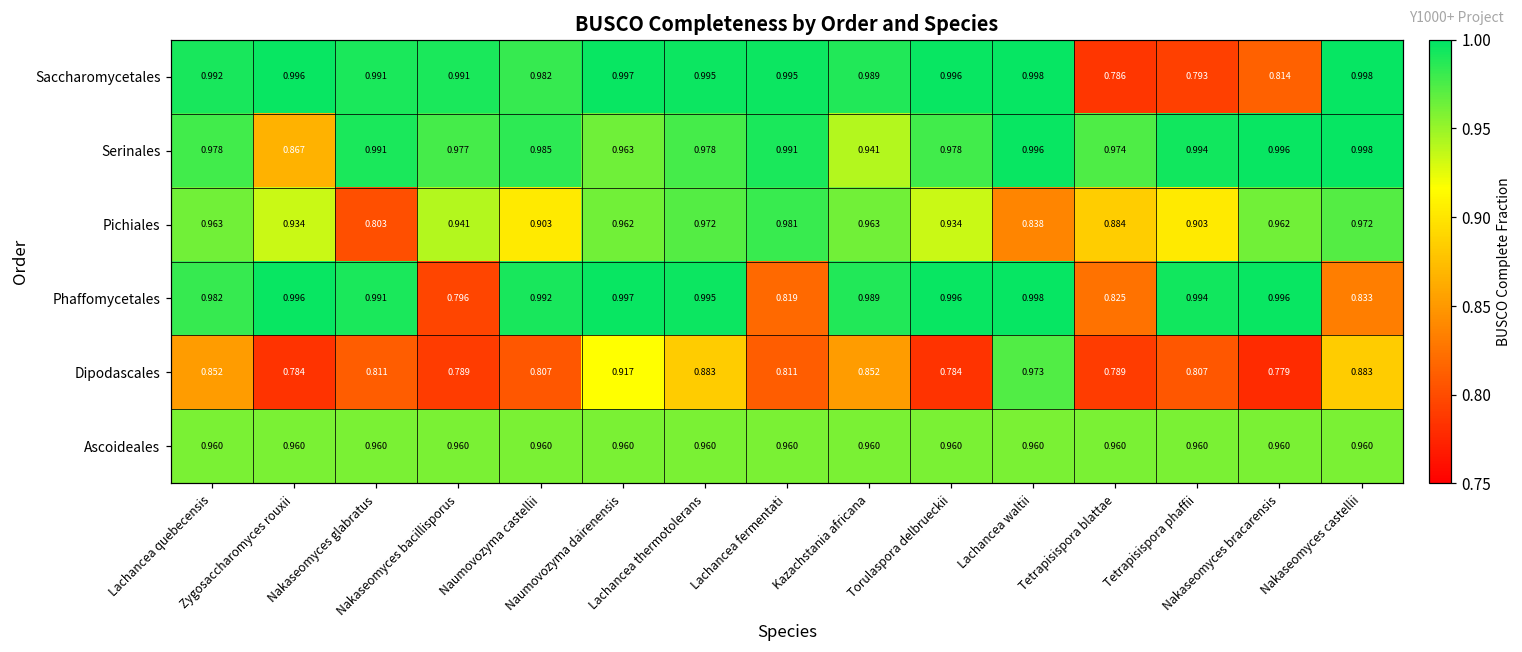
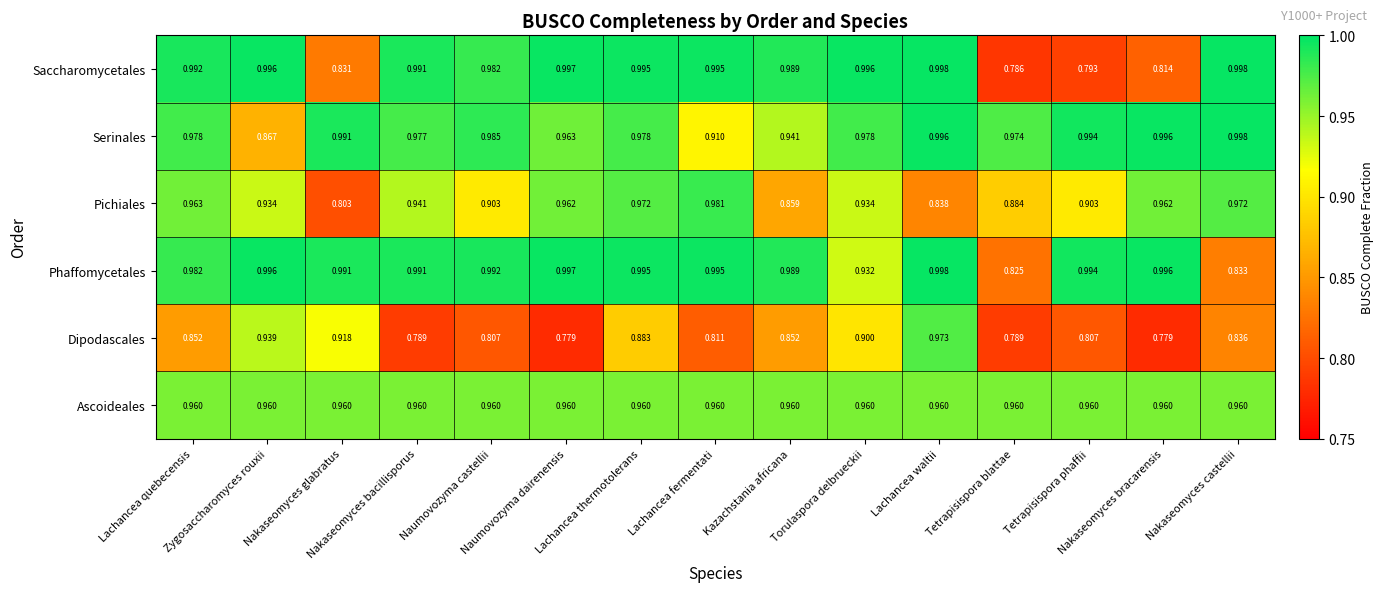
  {
    "Saccharomycetales": {
      "Lachancea quebecensis": 0.992,
      "Zygosaccharomyces rouxii": 0.996,
-     "Nakaseomyces glabratus": 0.991,
+     "Nakaseomyces glabratus": 0.831,
      "Nakaseomyces bacillisporus": 0.991,
      "Naumovozyma castellii": 0.982,
      "Naumovozyma dairenensis": 0.997,
      "Lachancea thermotolerans": 0.995,
      "Lachancea fermentati": 0.995,
      "Kazachstania africana": 0.989,
      "Torulaspora delbrueckii": 0.996,
      "Lachancea waltii": 0.998,
      "Tetrapisispora blattae": 0.786,
      "Tetrapisispora phaffii": 0.793,
      "Nakaseomyces bracarensis": 0.814,
      "Nakaseomyces castellii": 0.998
    },
    "Serinales": {
      "Lachancea quebecensis": 0.978,
      "Zygosaccharomyces rouxii": 0.867,
      "Nakaseomyces glabratus": 0.991,
      "Nakaseomyces bacillisporus": 0.977,
      "Naumovozyma castellii": 0.985,
      "Naumovozyma dairenensis": 0.963,
      "Lachancea thermotolerans": 0.978,
-     "Lachancea fermentati": 0.991,
+     "Lachancea fermentati": 0.910,
      "Kazachstania africana": 0.941,
      "Torulaspora delbrueckii": 0.978,
      "Lachancea waltii": 0.996,
      "Tetrapisispora blattae": 0.974,
      "Tetrapisispora phaffii": 0.994,
      "Nakaseomyces bracarensis": 0.996,
      "Nakaseomyces castellii": 0.998
    },
    "Pichiales": {
      "Lachancea quebecensis": 0.963,
      "Zygosaccharomyces rouxii": 0.934,
      "Nakaseomyces glabratus": 0.803,
      "Nakaseomyces bacillisporus": 0.941,
      "Naumovozyma castellii": 0.903,
      "Naumovozyma dairenensis": 0.962,
      "Lachancea thermotolerans": 0.972,
      "Lachancea fermentati": 0.981,
-     "Kazachstania africana": 0.963,
+     "Kazachstania africana": 0.859,
      "Torulaspora delbrueckii": 0.934,
      "Lachancea waltii": 0.838,
      "Tetrapisispora blattae": 0.884,
      "Tetrapisispora phaffii": 0.903,
      "Nakaseomyces bracarensis": 0.962,
      "Nakaseomyces castellii": 0.972
    },
    "Phaffomycetales": {
      "Lachancea quebecensis": 0.982,
      "Zygosaccharomyces rouxii": 0.996,
      "Nakaseomyces glabratus": 0.991,
-     "Nakaseomyces bacillisporus": 0.796,
+     "Nakaseomyces bacillisporus": 0.991,
      "Naumovozyma castellii": 0.992,
      "Naumovozyma dairenensis": 0.997,
      "Lachancea thermotolerans": 0.995,
-     "Lachancea fermentati": 0.819,
+     "Lachancea fermentati": 0.995,
      "Kazachstania africana": 0.989,
-     "Torulaspora delbrueckii": 0.996,
+     "Torulaspora delbrueckii": 0.932,
      "Lachancea waltii": 0.998,
      "Tetrapisispora blattae": 0.825,
      "Tetrapisispora phaffii": 0.994,
      "Nakaseomyces bracarensis": 0.996,
      "Nakaseomyces castellii": 0.833
    },
    "Dipodascales": {
      "Lachancea quebecensis": 0.852,
-     "Zygosaccharomyces rouxii": 0.784,
-     "Nakaseomyces glabratus": 0.811,
+     "Zygosaccharomyces rouxii": 0.939,
+     "Nakaseomyces glabratus": 0.918,
      "Nakaseomyces bacillisporus": 0.789,
      "Naumovozyma castellii": 0.807,
-     "Naumovozyma dairenensis": 0.917,
+     "Naumovozyma dairenensis": 0.779,
      "Lachancea thermotolerans": 0.883,
      "Lachancea fermentati": 0.811,
      "Kazachstania africana": 0.852,
-     "Torulaspora delbrueckii": 0.784,
+     "Torulaspora delbrueckii": 0.900,
      "Lachancea waltii": 0.973,
      "Tetrapisispora blattae": 0.789,
      "Tetrapisispora phaffii": 0.807,
      "Nakaseomyces bracarensis": 0.779,
-     "Nakaseomyces castellii": 0.883
+     "Nakaseomyces castellii": 0.836
    },
    "Ascoideales": {
      "Lachancea quebecensis": 0.960,
      "Zygosaccharomyces rouxii": 0.960,
      "Nakaseomyces glabratus": 0.960,
      "Nakaseomyces bacillisporus": 0.960,
      "Naumovozyma castellii": 0.960,
      "Naumovozyma dairenensis": 0.960,
      "Lachancea thermotolerans": 0.960,
      "Lachancea fermentati": 0.960,
      "Kazachstania africana": 0.960,
      "Torulaspora delbrueckii": 0.960,
      "Lachancea waltii": 0.960,
      "Tetrapisispora blattae": 0.960,
      "Tetrapisispora phaffii": 0.960,
      "Nakaseomyces bracarensis": 0.960,
      "Nakaseomyces castellii": 0.960
    }
  }
